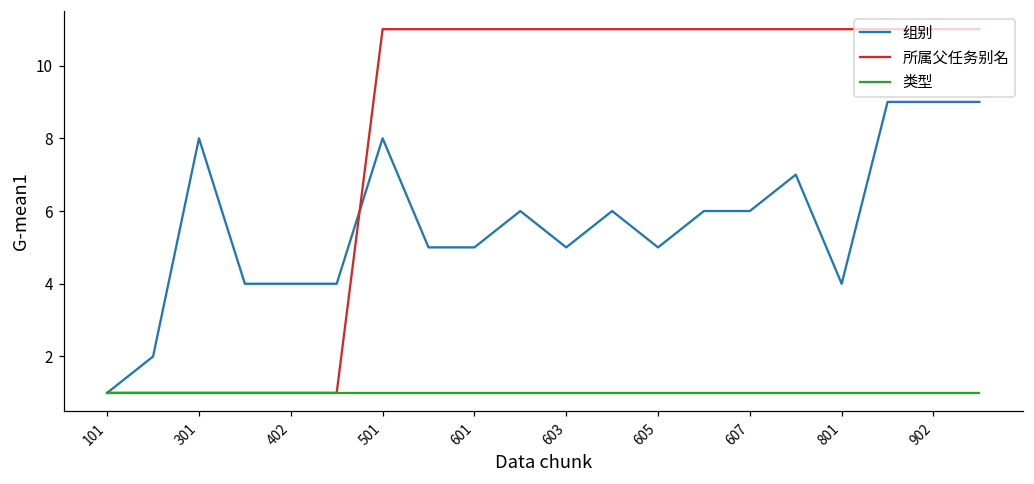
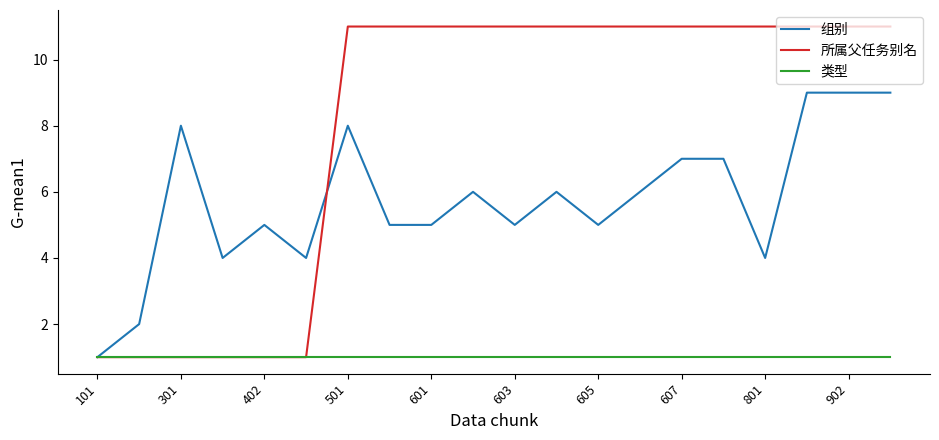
  {
    "组别": {
      "301": 8,
-     "402": 4,
+     "402": 5,
      "501": 8,
      "601": 5,
      "603": 5,
      "605": 5,
-     "607": 6,
+     "607": 7,
      "801": 4,
      "902": 9
    },
    "所属父任务别名": {
      "501": 11,
      "601": 11,
      "603": 11,
      "605": 11,
      "607": 11,
      "801": 11
    },
    "类型": {
      "501": 1,
      "601": 1,
      "603": 1,
      "605": 1,
      "607": 1,
      "801": 1,
      "902": 1
    }
  }
